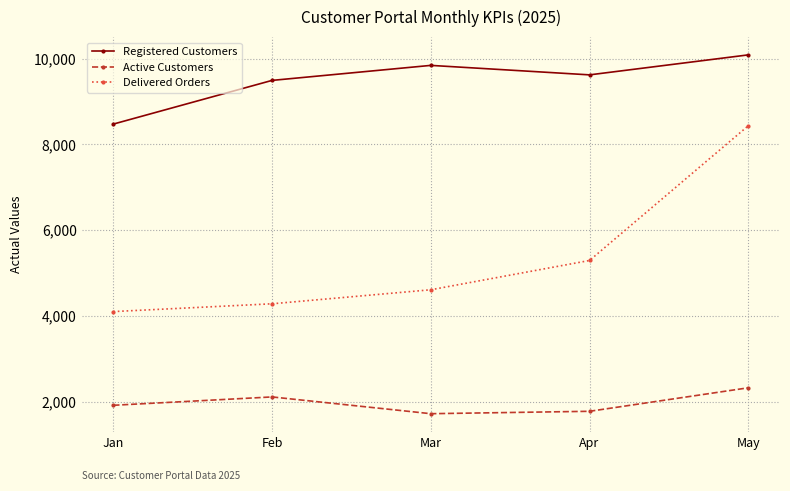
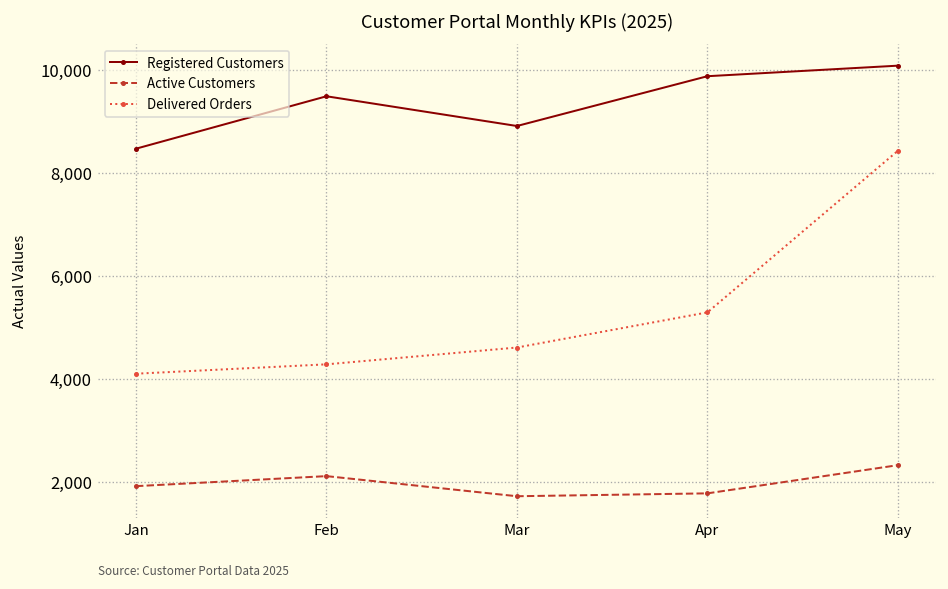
  {
    "Registered Customers": {
      "Jan": "8,500",
      "Feb": "9,500",
-     "Mar": "9,800",
-     "Apr": "9,600",
+     "Mar": "8,900",
+     "Apr": "9,900",
      "May": "10,100"
    }
  }
